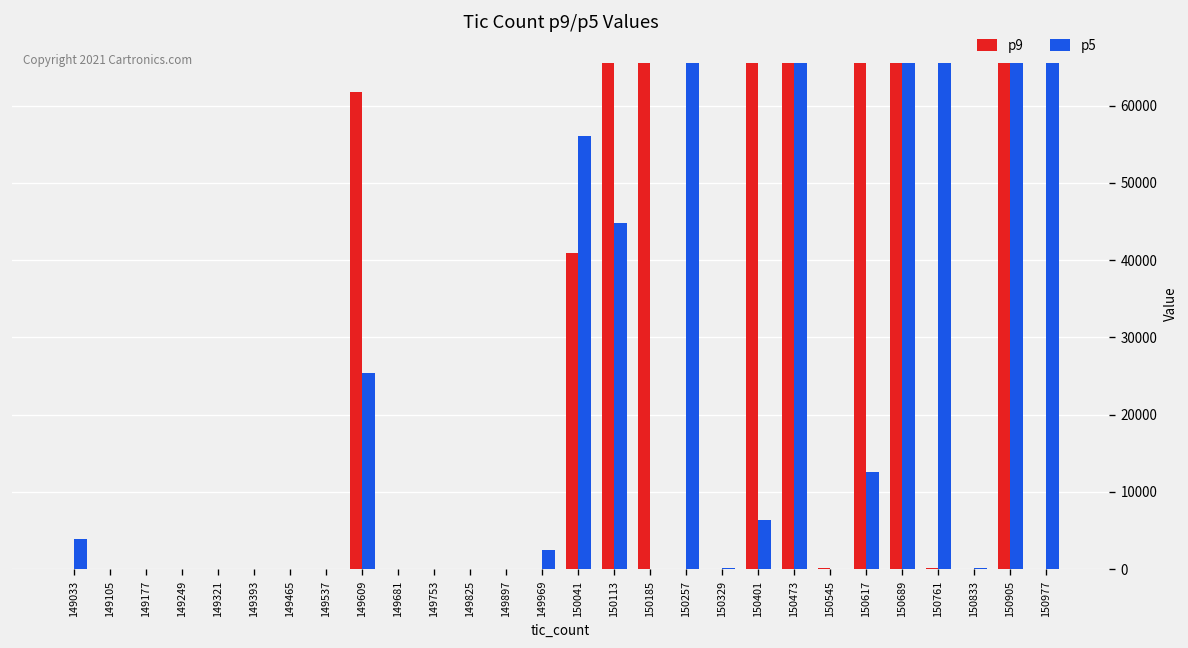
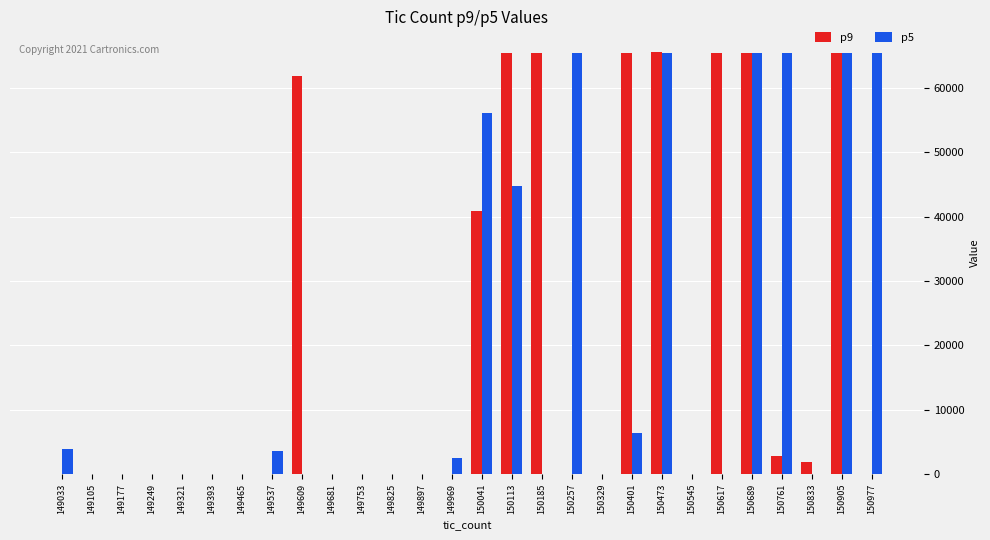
  {
    "p9": {
      "149033": 0,
      "149105": 0,
      "149177": 0,
      "149249": 0,
      "149321": 0,
      "149393": 0,
      "149465": 0,
      "149537": 0,
      "149609": 62000,
      "149681": 0,
      "149753": 0,
      "149825": 0,
      "149897": 0,
      "149969": 0,
      "150041": 41000,
      "150113": 65000,
      "150185": 65000,
      "150401": 65000,
      "150473": 66000,
      "150617": 65000,
      "150689": 65000,
-     "150761": 0,
-     "150833": 0,
+     "150761": 3000,
+     "150833": 2000,
      "150905": 65000
    },
    "p5": {
      "149033": 4000,
      "149105": 0,
      "149177": 0,
      "149249": 0,
      "149321": 0,
      "149393": 0,
      "149465": 0,
-     "149537": 0,
-     "149609": 25000,
+     "149537": 4000,
+     "149609": 0,
      "149681": 0,
      "149753": 0,
      "149825": 0,
      "149897": 0,
      "149969": 2000,
      "150041": 56000,
      "150113": 45000,
      "150257": 65000,
      "150401": 6000,
      "150473": 65000,
-     "150617": 13000,
+     "150617": 0,
      "150689": 66000,
      "150761": 65000,
      "150905": 66000,
      "150977": 65000
    }
  }
